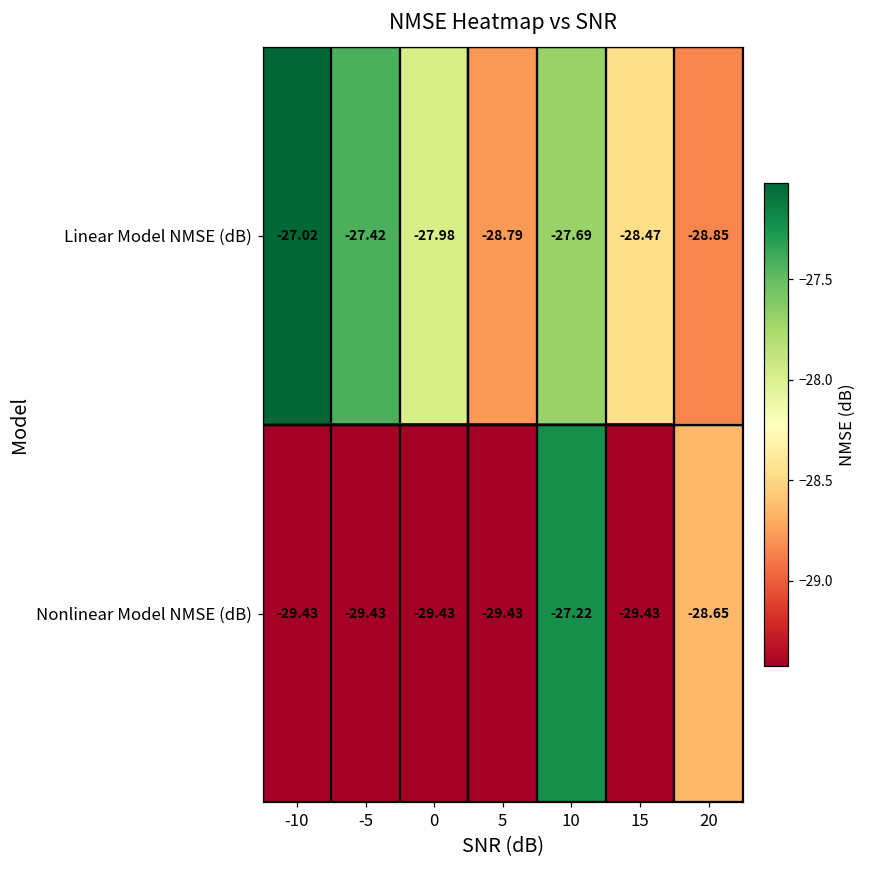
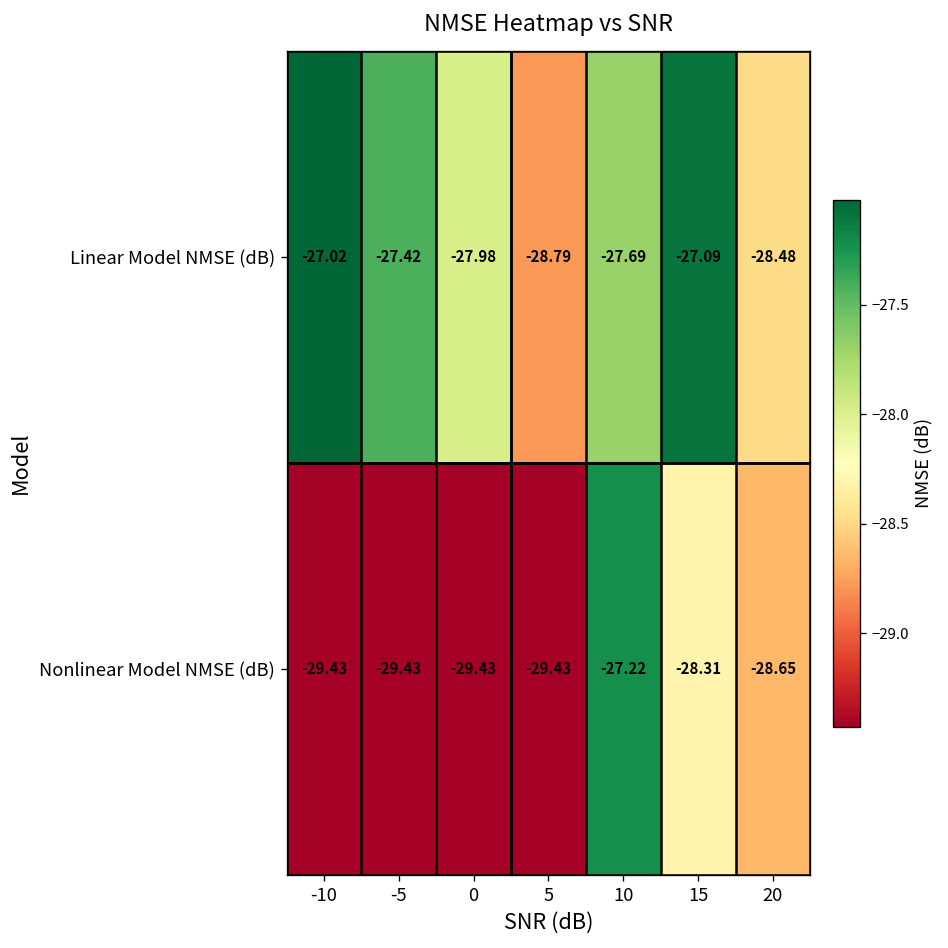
  {
    "Linear Model NMSE (dB)": {
      "-10": -27.02,
      "-5": -27.42,
      "0": -27.98,
      "5": -28.79,
      "10": -27.69,
-     "15": -28.47,
-     "20": -28.85
+     "15": -27.09,
+     "20": -28.48
    },
    "Nonlinear Model NMSE (dB)": {
      "-10": -29.43,
      "-5": -29.43,
      "0": -29.43,
      "5": -29.43,
      "10": -27.22,
-     "15": -29.43,
+     "15": -28.31,
      "20": -28.65
    }
  }
